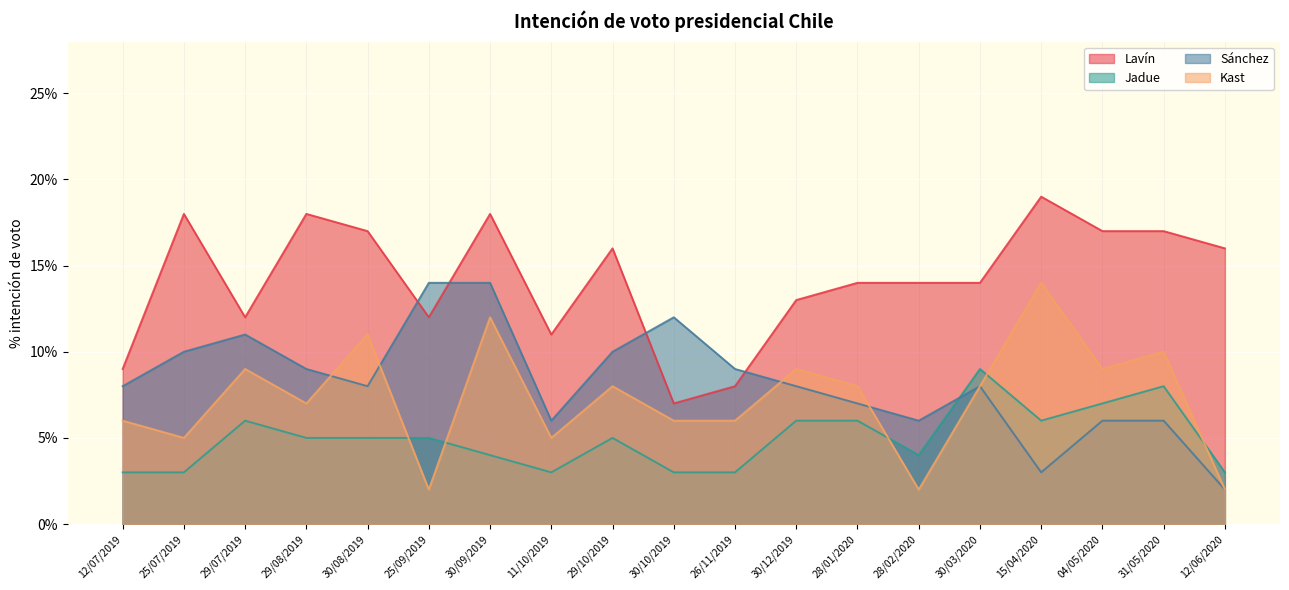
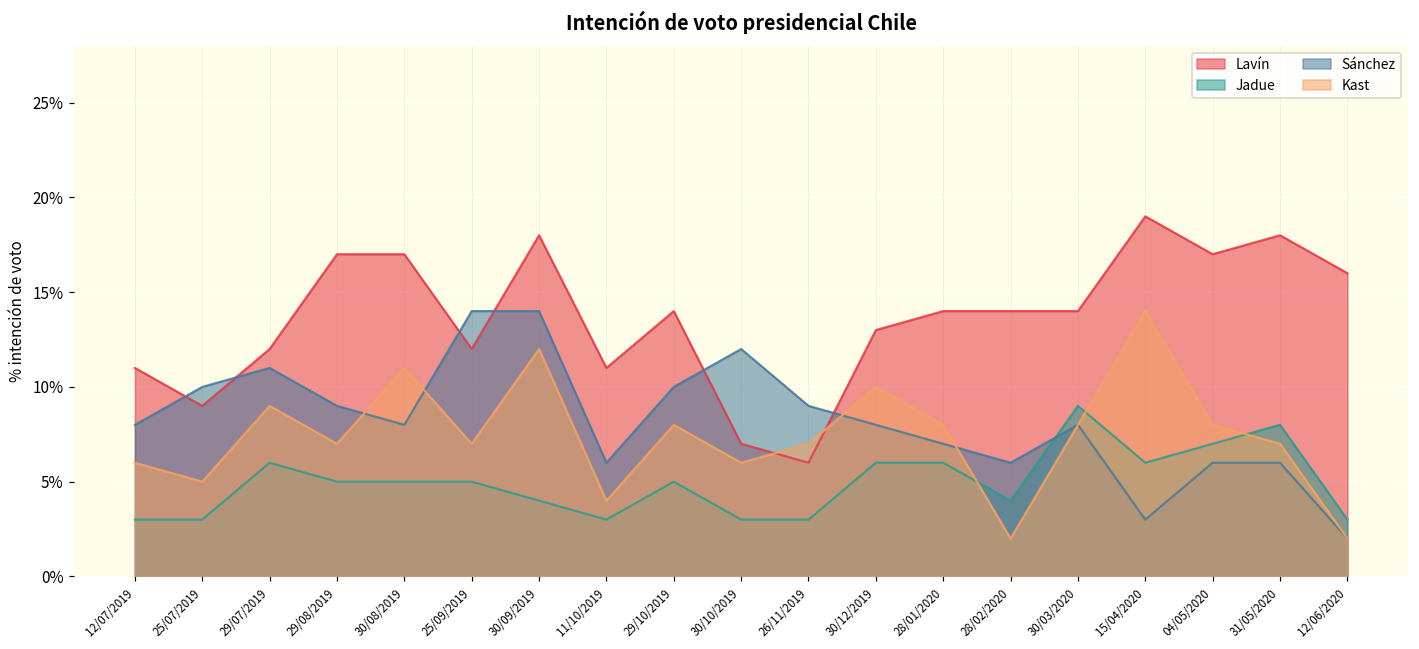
  {
    "Lavín": {
-     "12/07/2019": "9%",
-     "25/07/2019": "18%",
+     "12/07/2019": "11%",
+     "25/07/2019": "9%",
      "29/07/2019": "12%",
-     "29/08/2019": "18%",
+     "29/08/2019": "17%",
      "30/08/2019": "17%",
      "25/09/2019": "12%",
      "30/09/2019": "18%",
      "11/10/2019": "11%",
-     "29/10/2019": "16%",
+     "29/10/2019": "14%",
      "30/10/2019": "7%",
-     "26/11/2019": "8%",
+     "26/11/2019": "6%",
      "30/12/2019": "13%",
      "28/01/2020": "14%",
      "28/02/2020": "14%",
      "30/03/2020": "14%",
      "15/04/2020": "19%",
      "04/05/2020": "17%",
-     "31/05/2020": "17%",
+     "31/05/2020": "18%",
      "12/06/2020": "16%"
    },
    "Kast": {
      "12/07/2019": "6%",
      "25/07/2019": "5%",
      "29/07/2019": "9%",
      "29/08/2019": "7%",
      "30/08/2019": "11%",
-     "25/09/2019": "2%",
+     "25/09/2019": "7%",
      "30/09/2019": "12%",
-     "11/10/2019": "5%",
+     "11/10/2019": "4%",
      "29/10/2019": "8%",
      "30/10/2019": "6%",
-     "26/11/2019": "6%",
-     "30/12/2019": "9%",
+     "26/11/2019": "7%",
+     "30/12/2019": "10%",
      "28/01/2020": "8%",
      "28/02/2020": "2%",
      "15/04/2020": "14%",
-     "04/05/2020": "9%",
-     "31/05/2020": "10%"
+     "04/05/2020": "8%",
+     "31/05/2020": "7%"
    }
  }
